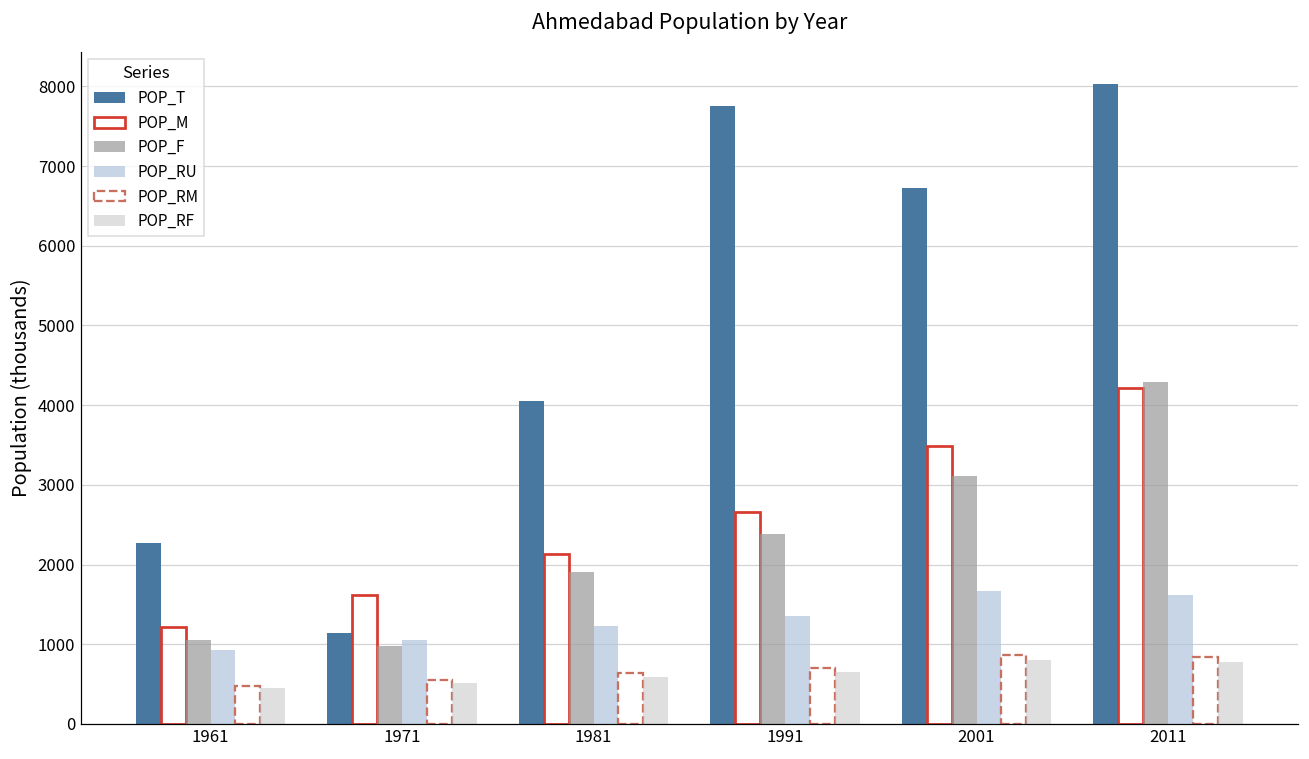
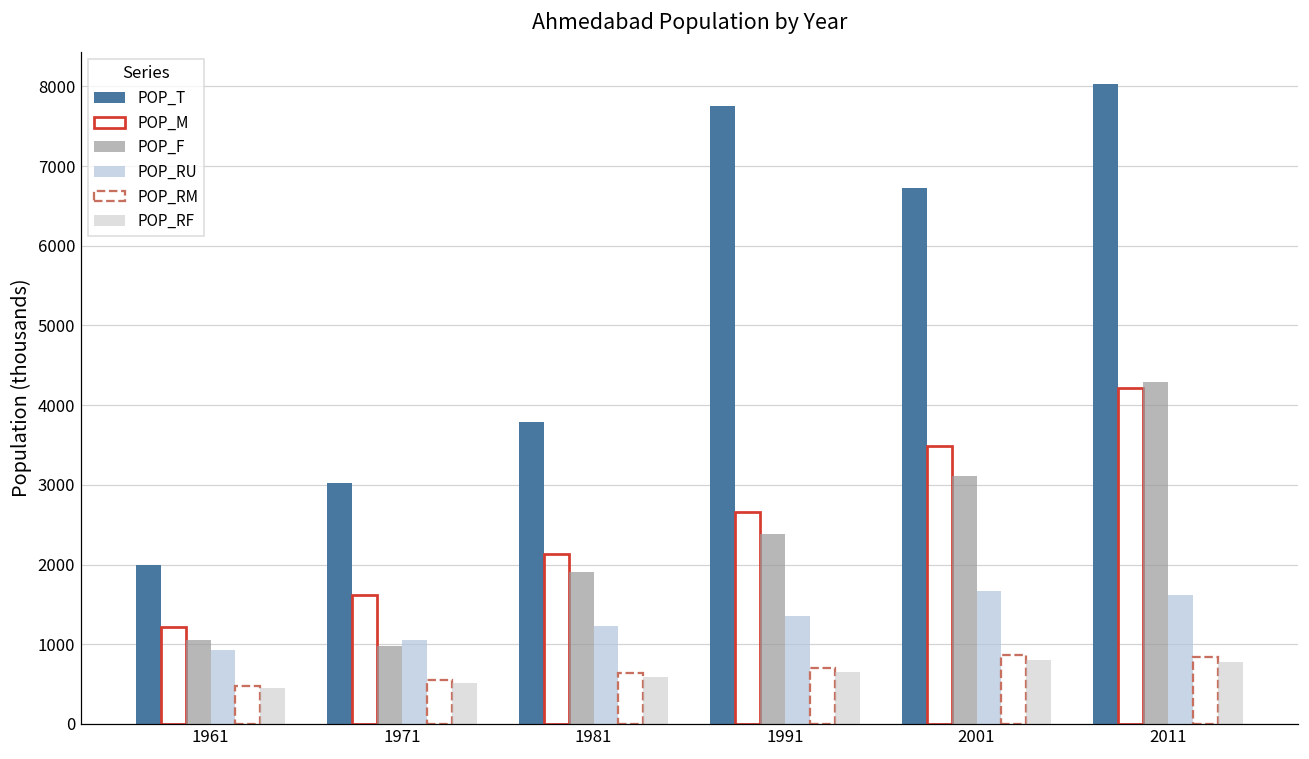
  {
    "POP_T": {
-     "1961": 2300,
-     "1971": 1100,
-     "1981": 4000,
+     "1961": 2000,
+     "1971": 3000,
+     "1981": 3800,
      "1991": 7700,
      "2001": 6700,
      "2011": 8000
    },
    "POP_F": {
      "1961": 1100,
      "1971": 1000,
      "1981": 1900,
      "1991": 2400,
      "2001": 3100,
      "2011": 4300
    }
  }
